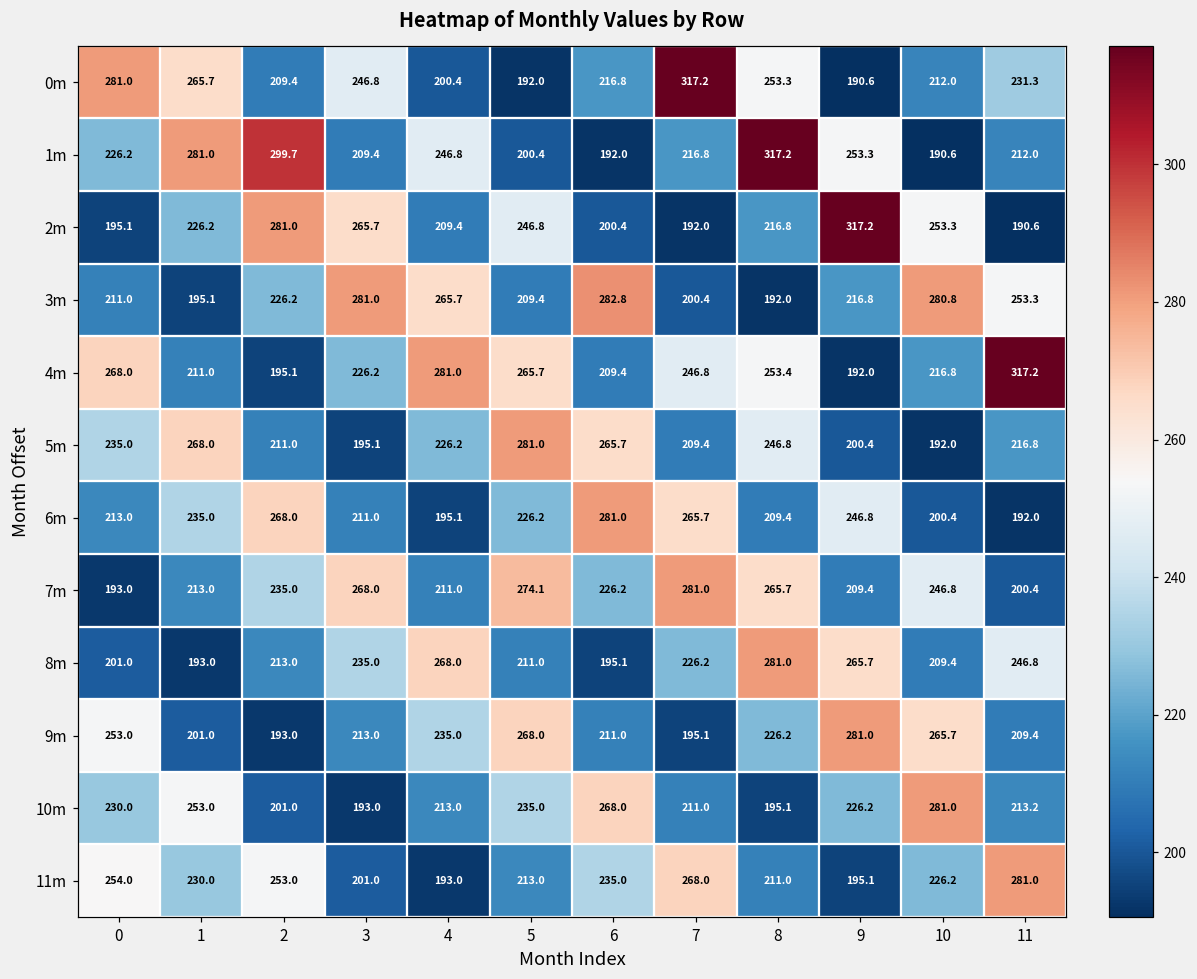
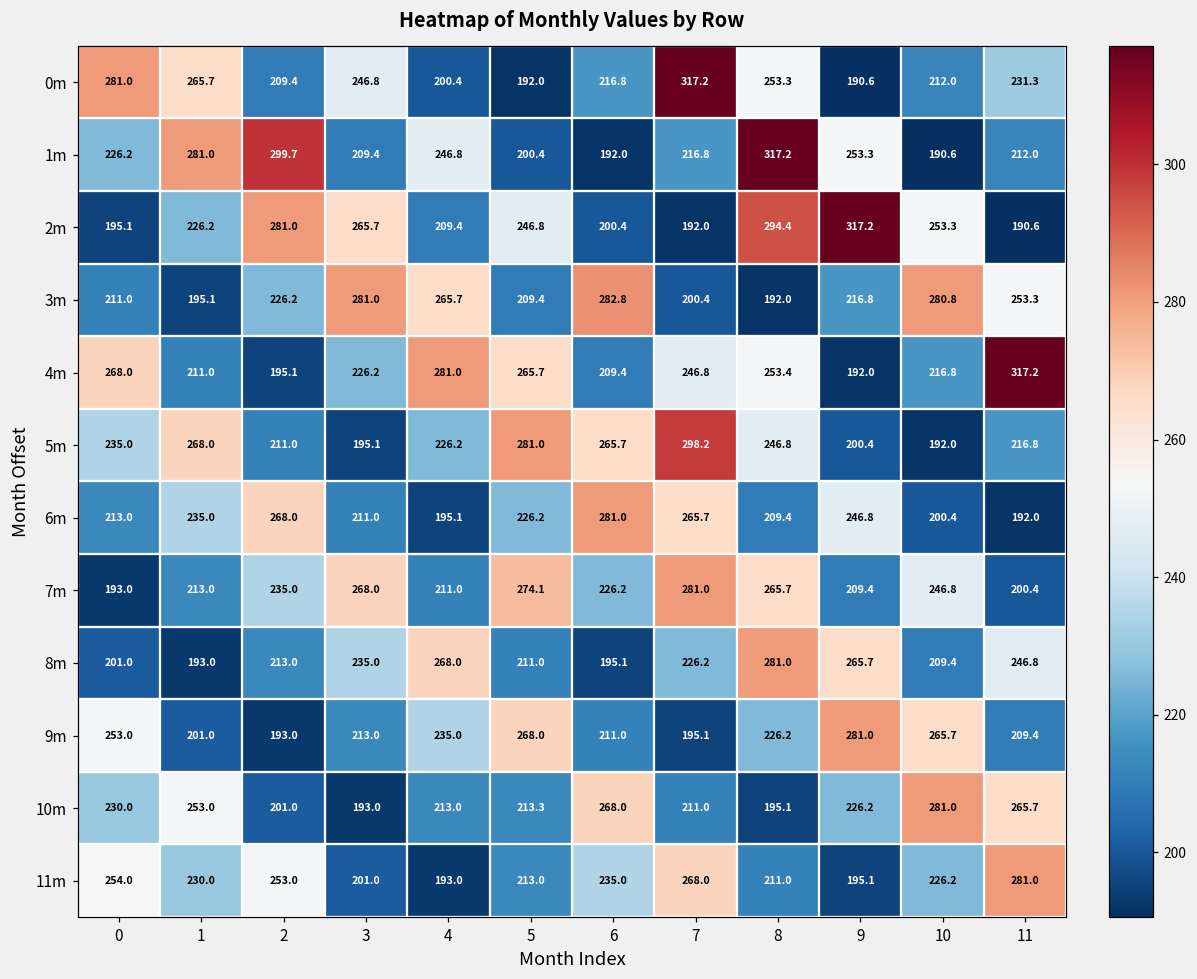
  {
    "0m": {
      "0": 281.0,
      "1": 265.7,
      "2": 209.4,
      "3": 246.8,
      "4": 200.4,
      "5": 192.0,
      "6": 216.8,
      "7": 317.2,
      "8": 253.3,
      "9": 190.6,
      "10": 212.0,
      "11": 231.3
    },
    "1m": {
      "0": 226.2,
      "1": 281.0,
      "2": 299.7,
      "3": 209.4,
      "4": 246.8,
      "5": 200.4,
      "6": 192.0,
      "7": 216.8,
      "8": 317.2,
      "9": 253.3,
      "10": 190.6,
      "11": 212.0
    },
    "2m": {
      "0": 195.1,
      "1": 226.2,
      "2": 281.0,
      "3": 265.7,
      "4": 209.4,
      "5": 246.8,
      "6": 200.4,
      "7": 192.0,
-     "8": 216.8,
+     "8": 294.4,
      "9": 317.2,
      "10": 253.3,
      "11": 190.6
    },
    "3m": {
      "0": 211.0,
      "1": 195.1,
      "2": 226.2,
      "3": 281.0,
      "4": 265.7,
      "5": 209.4,
      "6": 282.8,
      "7": 200.4,
      "8": 192.0,
      "9": 216.8,
      "10": 280.8,
      "11": 253.3
    },
    "4m": {
      "0": 268.0,
      "1": 211.0,
      "2": 195.1,
      "3": 226.2,
      "4": 281.0,
      "5": 265.7,
      "6": 209.4,
      "7": 246.8,
      "8": 253.4,
      "9": 192.0,
      "10": 216.8,
      "11": 317.2
    },
    "5m": {
      "0": 235.0,
      "1": 268.0,
      "2": 211.0,
      "3": 195.1,
      "4": 226.2,
      "5": 281.0,
      "6": 265.7,
-     "7": 209.4,
+     "7": 298.2,
      "8": 246.8,
      "9": 200.4,
      "10": 192.0,
      "11": 216.8
    },
    "6m": {
      "0": 213.0,
      "1": 235.0,
      "2": 268.0,
      "3": 211.0,
      "4": 195.1,
      "5": 226.2,
      "6": 281.0,
      "7": 265.7,
      "8": 209.4,
      "9": 246.8,
      "10": 200.4,
      "11": 192.0
    },
    "7m": {
      "0": 193.0,
      "1": 213.0,
      "2": 235.0,
      "3": 268.0,
      "4": 211.0,
      "5": 274.1,
      "6": 226.2,
      "7": 281.0,
      "8": 265.7,
      "9": 209.4,
      "10": 246.8,
      "11": 200.4
    },
    "8m": {
      "0": 201.0,
      "1": 193.0,
      "2": 213.0,
      "3": 235.0,
      "4": 268.0,
      "5": 211.0,
      "6": 195.1,
      "7": 226.2,
      "8": 281.0,
      "9": 265.7,
      "10": 209.4,
      "11": 246.8
    },
    "9m": {
      "0": 253.0,
      "1": 201.0,
      "2": 193.0,
      "3": 213.0,
      "4": 235.0,
      "5": 268.0,
      "6": 211.0,
      "7": 195.1,
      "8": 226.2,
      "9": 281.0,
      "10": 265.7,
      "11": 209.4
    },
    "10m": {
      "0": 230.0,
      "1": 253.0,
      "2": 201.0,
      "3": 193.0,
      "4": 213.0,
-     "5": 235.0,
+     "5": 213.3,
      "6": 268.0,
      "7": 211.0,
      "8": 195.1,
      "9": 226.2,
      "10": 281.0,
-     "11": 213.2
+     "11": 265.7
    },
    "11m": {
      "0": 254.0,
      "1": 230.0,
      "2": 253.0,
      "3": 201.0,
      "4": 193.0,
      "5": 213.0,
      "6": 235.0,
      "7": 268.0,
      "8": 211.0,
      "9": 195.1,
      "10": 226.2,
      "11": 281.0
    }
  }
